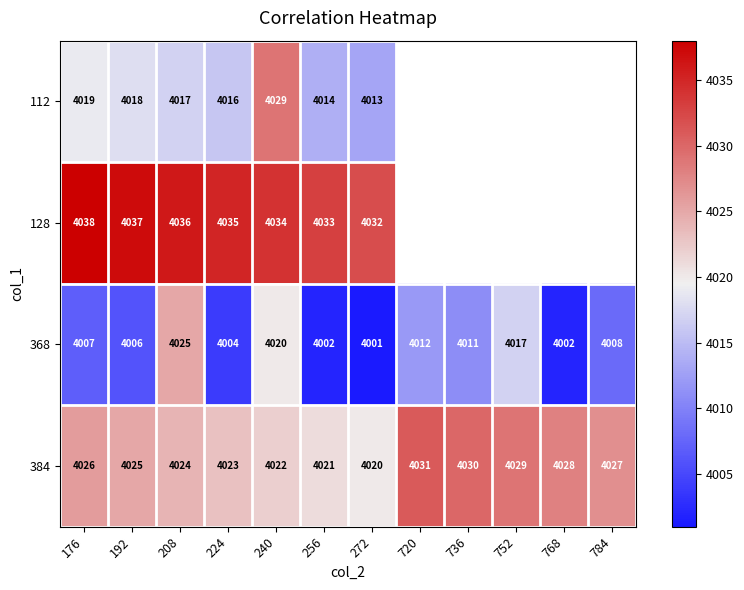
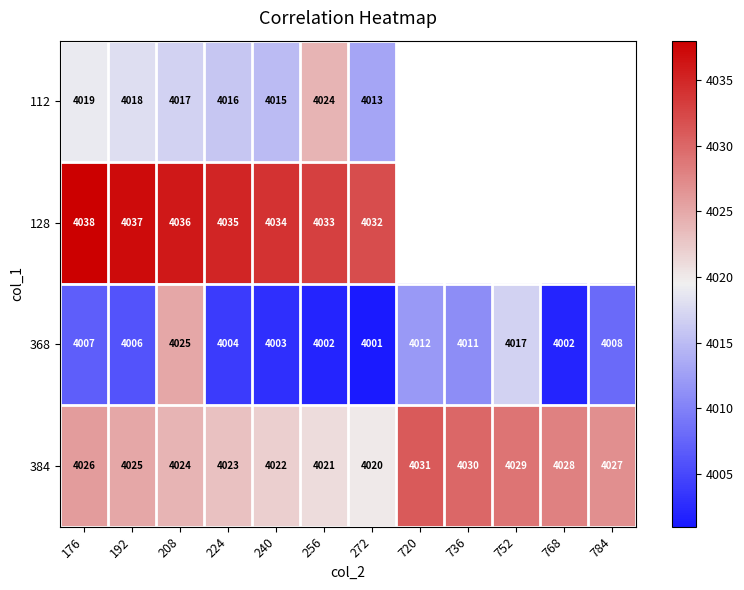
  {
    "112": {
      "176": 4019,
      "192": 4018,
      "208": 4017,
      "224": 4016,
-     "240": 4029,
-     "256": 4014,
+     "240": 4015,
+     "256": 4024,
      "272": 4013
    },
    "128": {
      "176": 4038,
      "192": 4037,
      "208": 4036,
      "224": 4035,
      "240": 4034,
      "256": 4033,
      "272": 4032
    },
    "368": {
      "176": 4007,
      "192": 4006,
      "208": 4025,
      "224": 4004,
-     "240": 4020,
+     "240": 4003,
      "256": 4002,
      "272": 4001,
      "720": 4012,
      "736": 4011,
      "752": 4017,
      "768": 4002,
      "784": 4008
    },
    "384": {
      "176": 4026,
      "192": 4025,
      "208": 4024,
      "224": 4023,
      "240": 4022,
      "256": 4021,
      "272": 4020,
      "720": 4031,
      "736": 4030,
      "752": 4029,
      "768": 4028,
      "784": 4027
    }
  }
